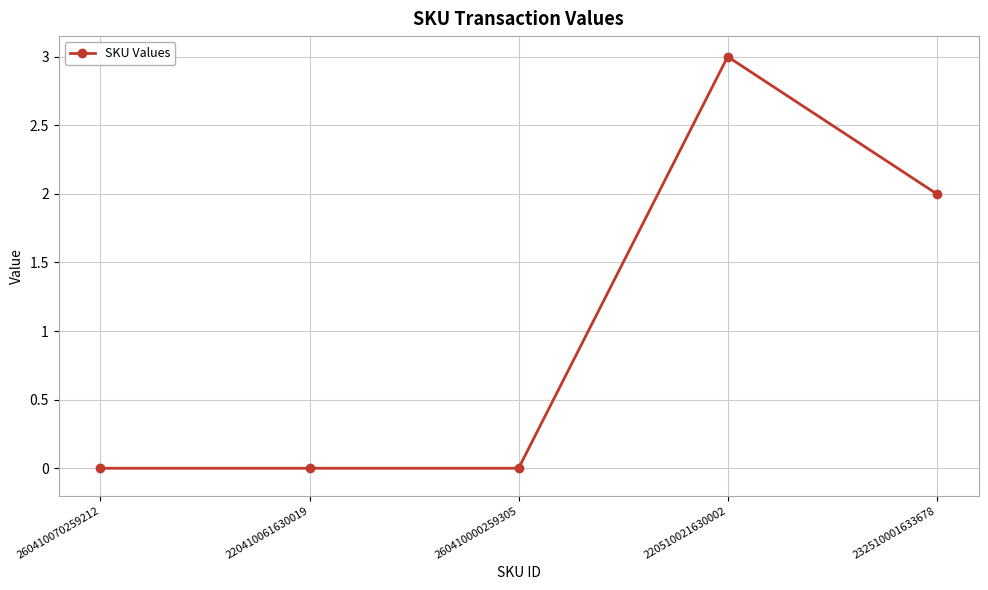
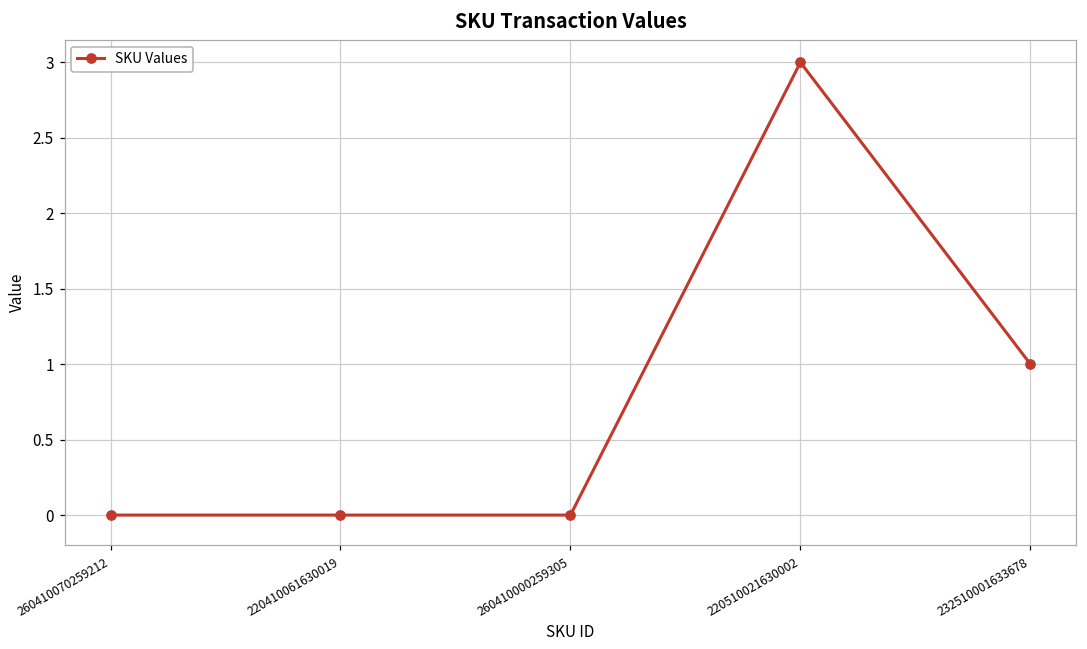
  {
    "260410070259212": 0,
    "220410061630019": 0,
    "260410000259305": 0,
    "220510021630002": 3,
-   "232510001633678": 2
+   "232510001633678": 1
  }
